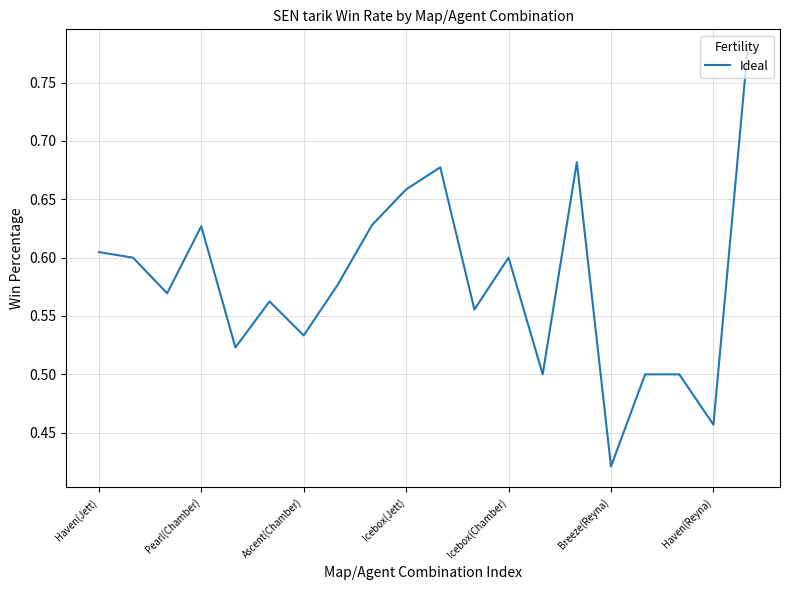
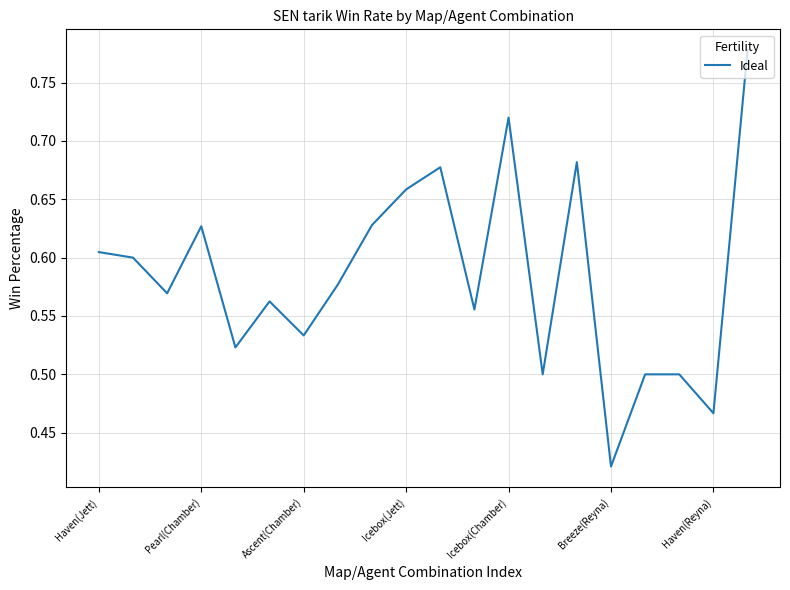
  {
    "Haven(Jett)": 0.605,
    "Pearl(Chamber)": 0.627,
    "Ascent(Chamber)": 0.533,
    "Icebox(Jett)": 0.658,
-   "Icebox(Chamber)": 0.60,
+   "Icebox(Chamber)": 0.72,
    "Breeze(Reyna)": 0.421,
-   "Haven(Reyna)": 0.457
+   "Haven(Reyna)": 0.467
  }
